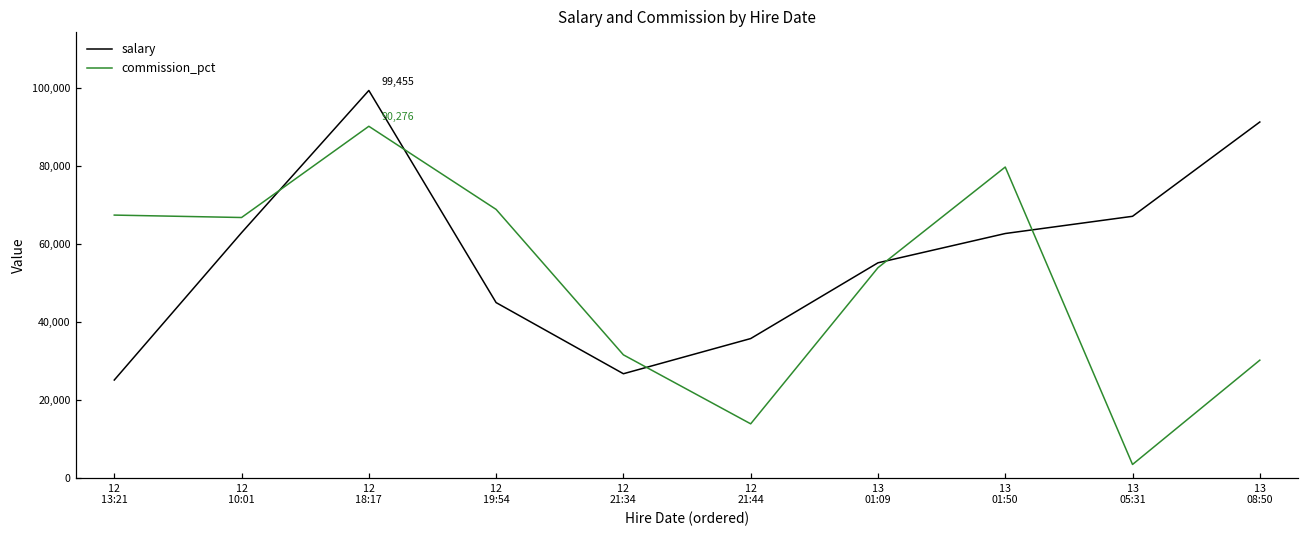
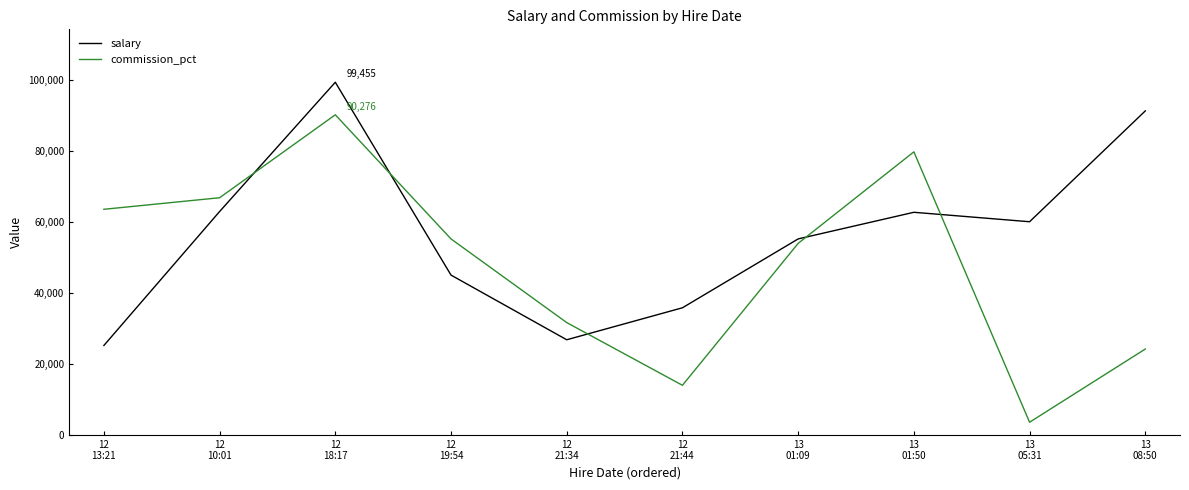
  {
    "salary": {
      "12 13:21": "25,000",
      "12 10:01": "63,000",
      "12 19:54": "45,000",
      "12 21:34": "27,000",
      "12 21:44": "36,000",
      "13 01:09": "55,000",
      "13 01:50": "63,000",
-     "13 05:31": "67,000",
+     "13 05:31": "60,000",
      "13 08:50": "91,000"
    },
    "commission_pct": {
-     "12 13:21": "68,000",
+     "12 13:21": "64,000",
      "12 10:01": "67,000",
-     "12 19:54": "69,000",
+     "12 19:54": "55,000",
      "12 21:34": "32,000",
      "12 21:44": "14,000",
      "13 01:09": "54,000",
      "13 01:50": "80,000",
      "13 05:31": "4,000",
-     "13 08:50": "30,000"
+     "13 08:50": "24,000"
    }
  }
